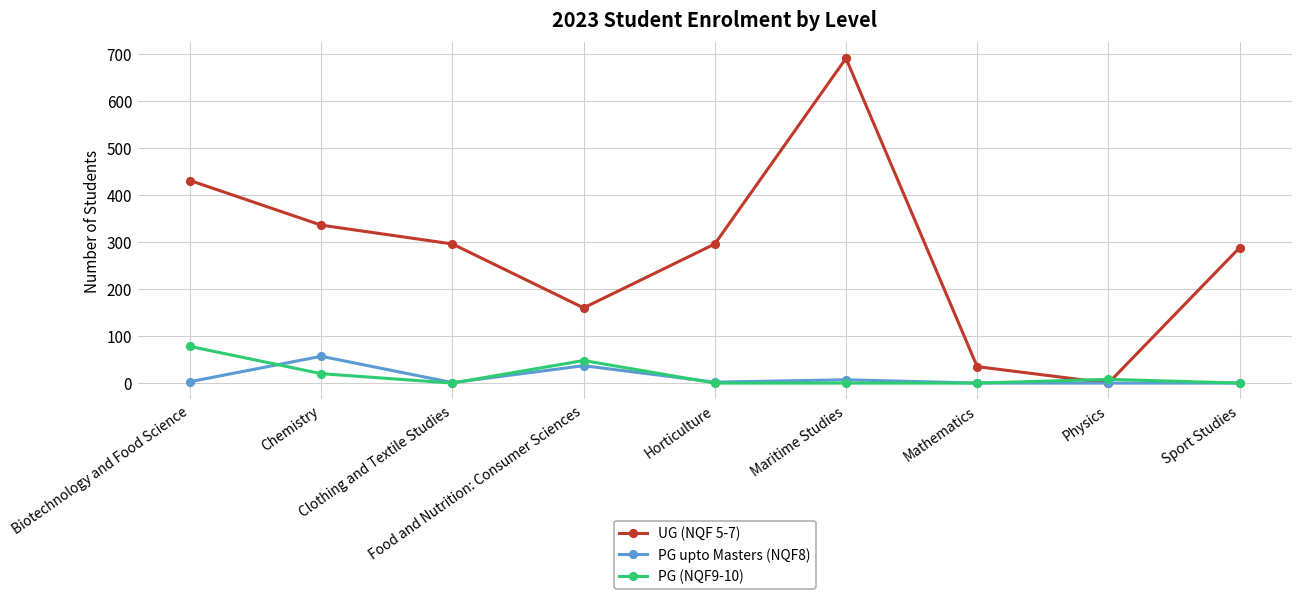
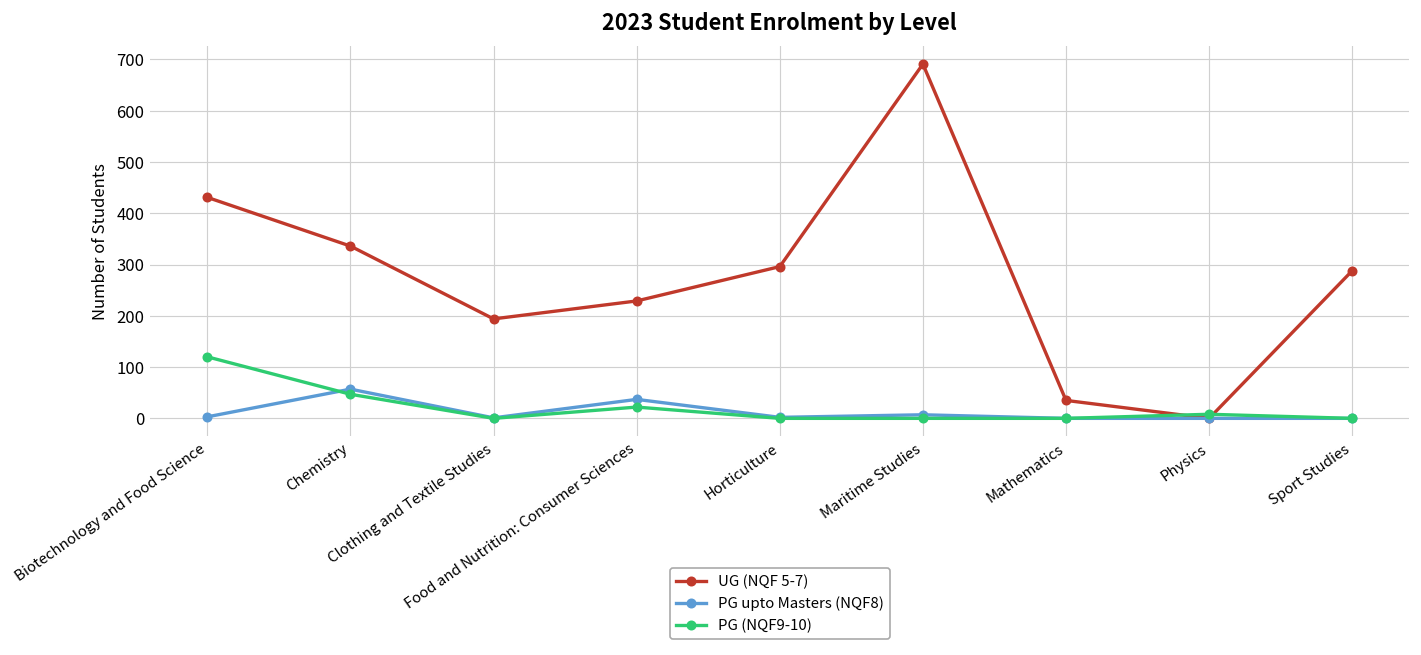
  {
    "UG (NQF 5-7)": {
      "Biotechnology and Food Science": 430,
      "Chemistry": 340,
-     "Clothing and Textile Studies": 300,
-     "Food and Nutrition: Consumer Sciences": 160,
+     "Clothing and Textile Studies": 190,
+     "Food and Nutrition: Consumer Sciences": 230,
      "Horticulture": 300,
      "Maritime Studies": 690,
      "Mathematics": 40,
      "Sport Studies": 290
    },
    "PG upto Masters (NQF8)": {
      "Biotechnology and Food Science": 0,
      "Chemistry": 60,
      "Food and Nutrition: Consumer Sciences": 40,
      "Maritime Studies": 10
    },
    "PG (NQF9-10)": {
-     "Biotechnology and Food Science": 80,
-     "Chemistry": 20,
-     "Food and Nutrition: Consumer Sciences": 50,
+     "Biotechnology and Food Science": 120,
+     "Chemistry": 50,
+     "Food and Nutrition: Consumer Sciences": 20,
      "Maritime Studies": 0,
      "Physics": 10
    }
  }
